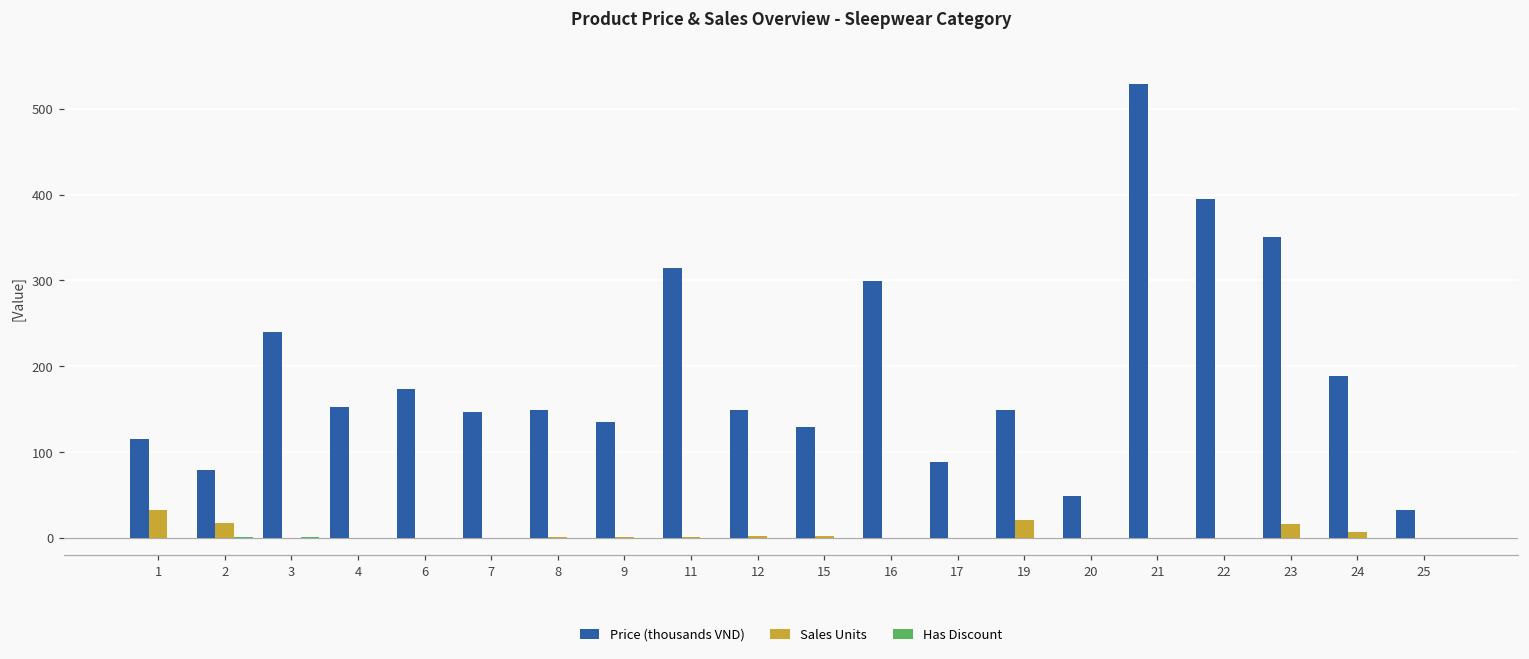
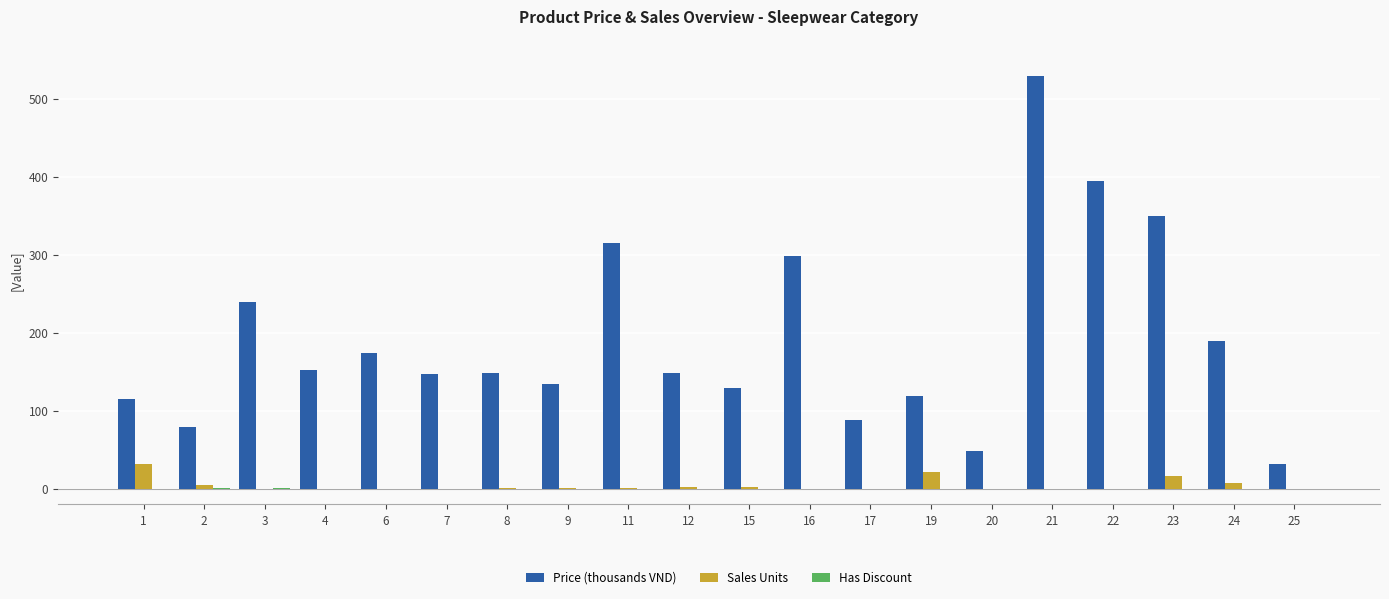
  {
    "Price (thousands VND)": {
      "1": 120,
      "2": 80,
      "3": 240,
      "4": 150,
      "6": 170,
      "7": 150,
      "8": 150,
      "9": 140,
      "11": 320,
      "12": 150,
      "15": 130,
      "16": 300,
      "17": 90,
-     "19": 150,
+     "19": 120,
      "20": 50,
      "21": 530,
      "22": 400,
      "23": 350,
      "24": 190,
      "25": 30
    },
    "Sales Units": {
      "1": 30,
-     "2": 20,
+     "2": 10,
      "3": 0,
      "4": 0,
      "6": 0,
      "7": 0,
      "16": 0,
      "17": 0,
      "19": 20,
      "20": 0,
      "21": 0,
      "22": 0,
      "23": 20,
      "24": 10,
      "25": 0
    },
    "Has Discount": {
      "1": 0,
      "4": 0,
      "6": 0,
      "7": 0,
      "8": 0,
      "9": 0,
      "11": 0,
      "12": 0,
      "15": 0,
      "16": 0,
      "17": 0,
      "19": 0,
      "20": 0,
      "21": 0,
      "22": 0,
      "23": 0,
      "24": 0,
      "25": 0
    }
  }
